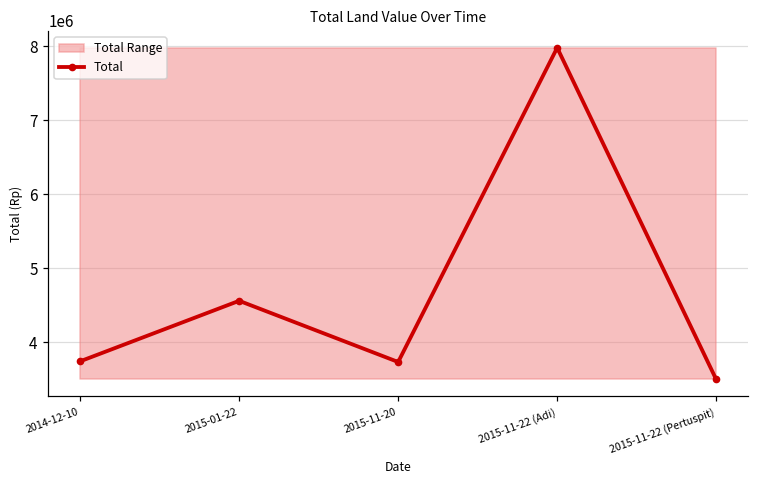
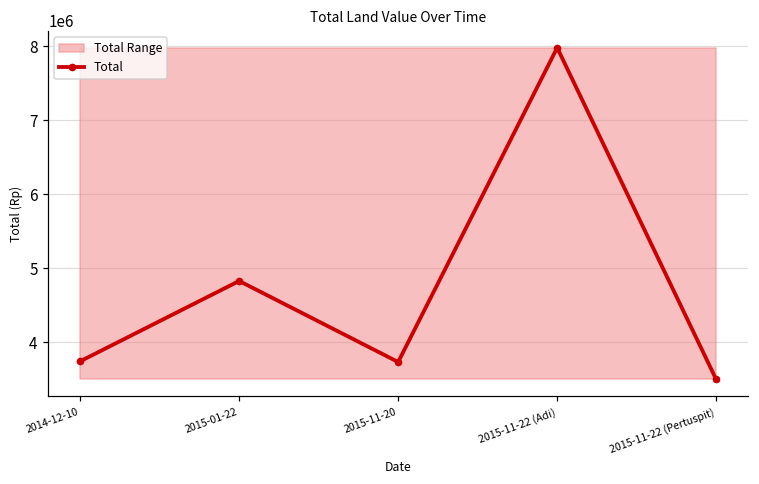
  {
    "Total": {
      "2014-12-10": 3700000,
-     "2015-01-22": 4600000,
+     "2015-01-22": 4800000,
      "2015-11-20": 3700000,
      "2015-11-22 (Pertuspit)": 3500000
    },
    "Total Range": {
      "2015-01-22": 8000000,
      "2015-11-20": 8000000,
      "2015-11-22 (Pertuspit)": 8000000
    }
  }
